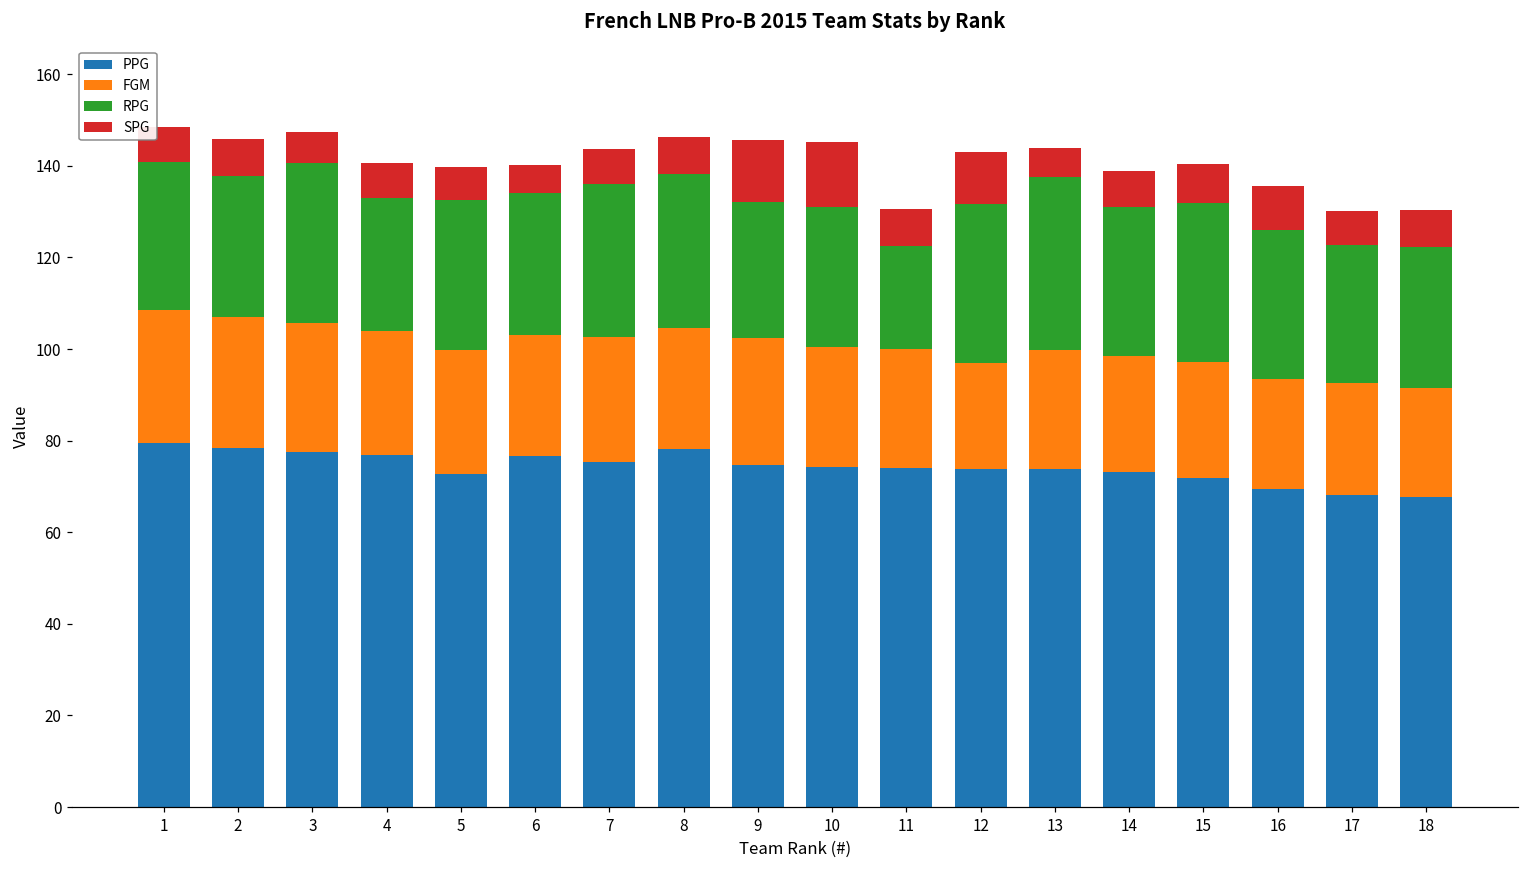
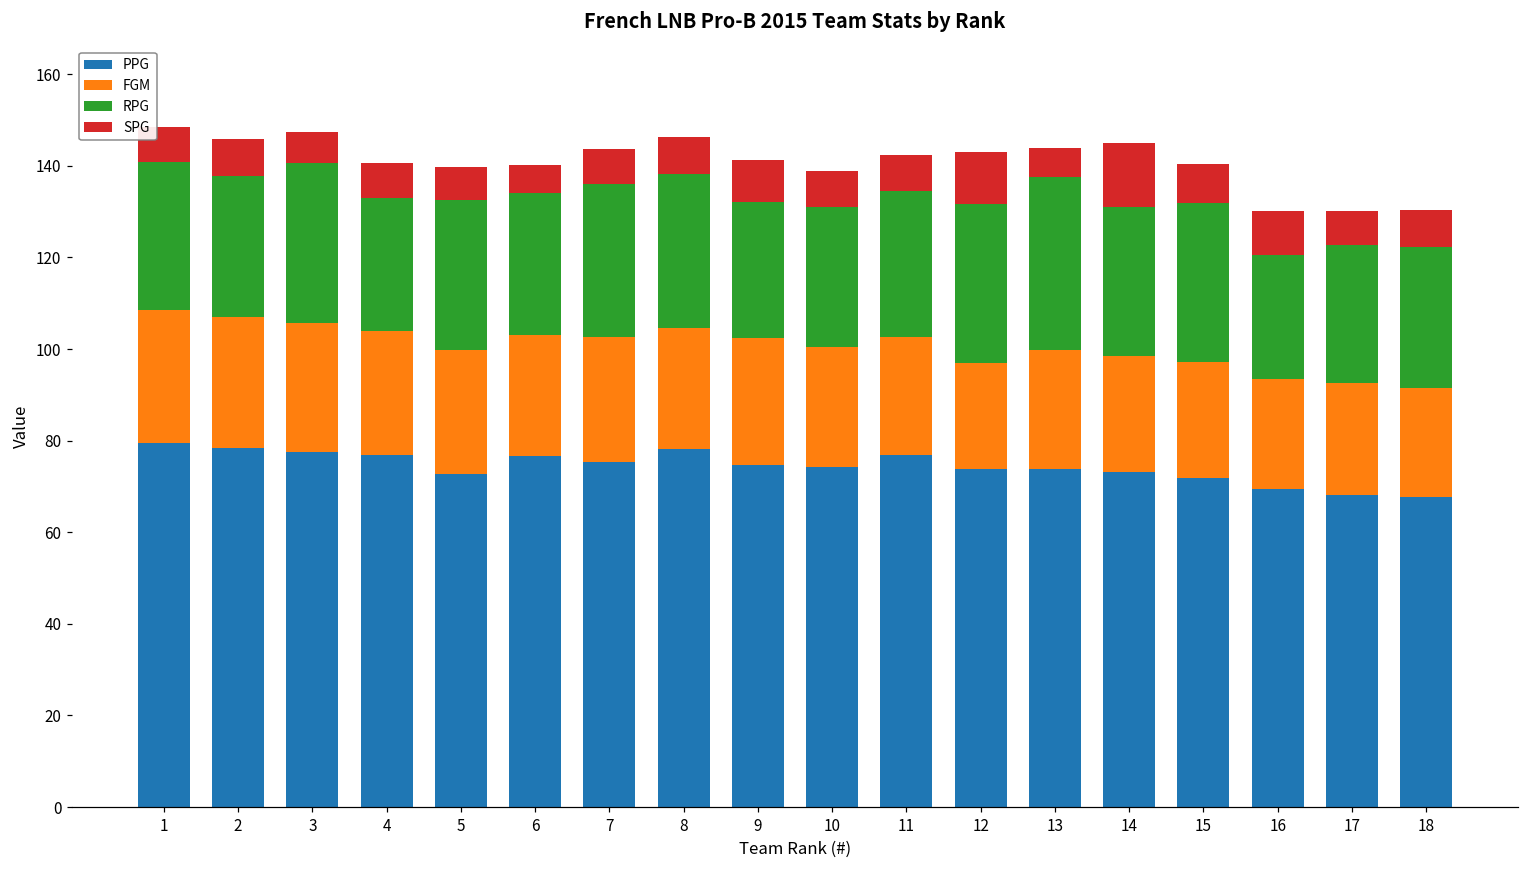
  {
    "PPG": {
      "1": 80,
      "2": 78,
      "3": 78,
      "4": 77,
      "5": 73,
      "6": 77,
      "7": 75,
      "8": 78,
      "9": 75,
      "10": 74,
-     "11": 74,
+     "11": 77,
      "12": 74,
      "13": 74,
      "14": 73,
      "15": 72,
      "16": 70,
      "17": 68,
      "18": 68
    },
    "FGM": {
      "1": 29,
      "2": 29,
      "3": 28,
      "4": 27,
      "5": 27,
      "6": 26,
      "7": 27,
      "8": 27,
      "9": 28,
      "10": 26,
      "11": 26,
      "12": 23,
      "13": 26,
      "14": 25,
      "15": 25,
      "16": 24,
      "17": 24,
      "18": 24
    },
    "RPG": {
      "1": 32,
      "2": 31,
      "3": 35,
      "4": 29,
      "5": 33,
      "6": 31,
      "7": 33,
      "8": 34,
      "9": 30,
      "10": 31,
-     "11": 23,
+     "11": 32,
      "12": 35,
      "13": 38,
      "14": 33,
      "15": 35,
-     "16": 33,
+     "16": 27,
      "17": 30,
      "18": 31
    },
    "SPG": {
      "1": 8,
      "2": 8,
      "3": 7,
      "4": 8,
      "5": 7,
      "6": 6,
      "7": 8,
      "8": 8,
-     "9": 13,
-     "10": 14,
+     "9": 9,
+     "10": 8,
      "11": 8,
      "12": 11,
      "13": 6,
-     "14": 8,
+     "14": 14,
      "15": 8,
      "16": 10,
      "17": 7,
      "18": 8
    }
  }
